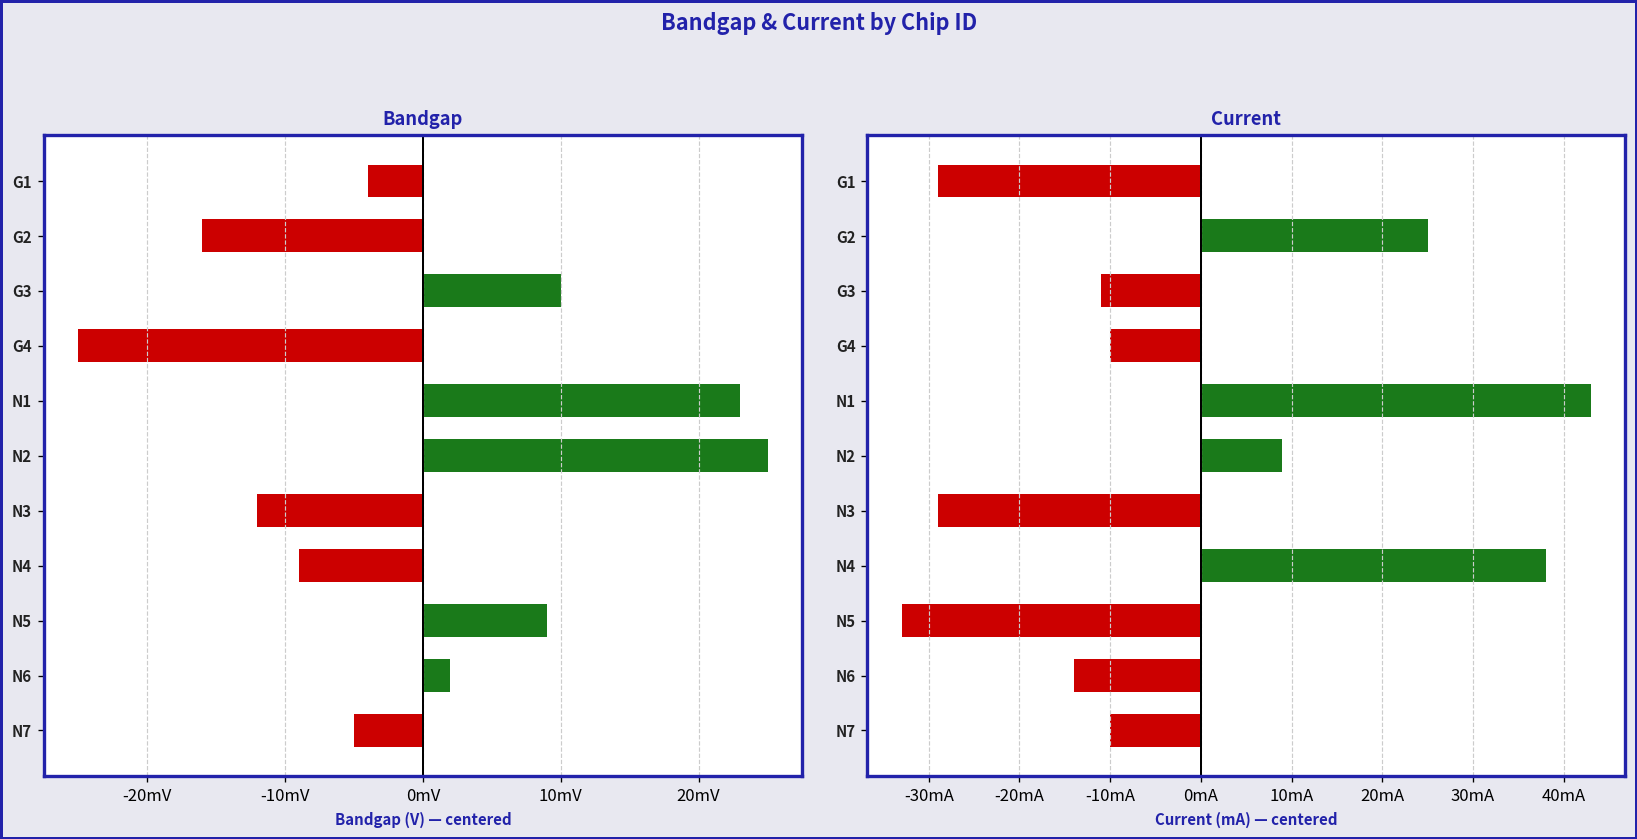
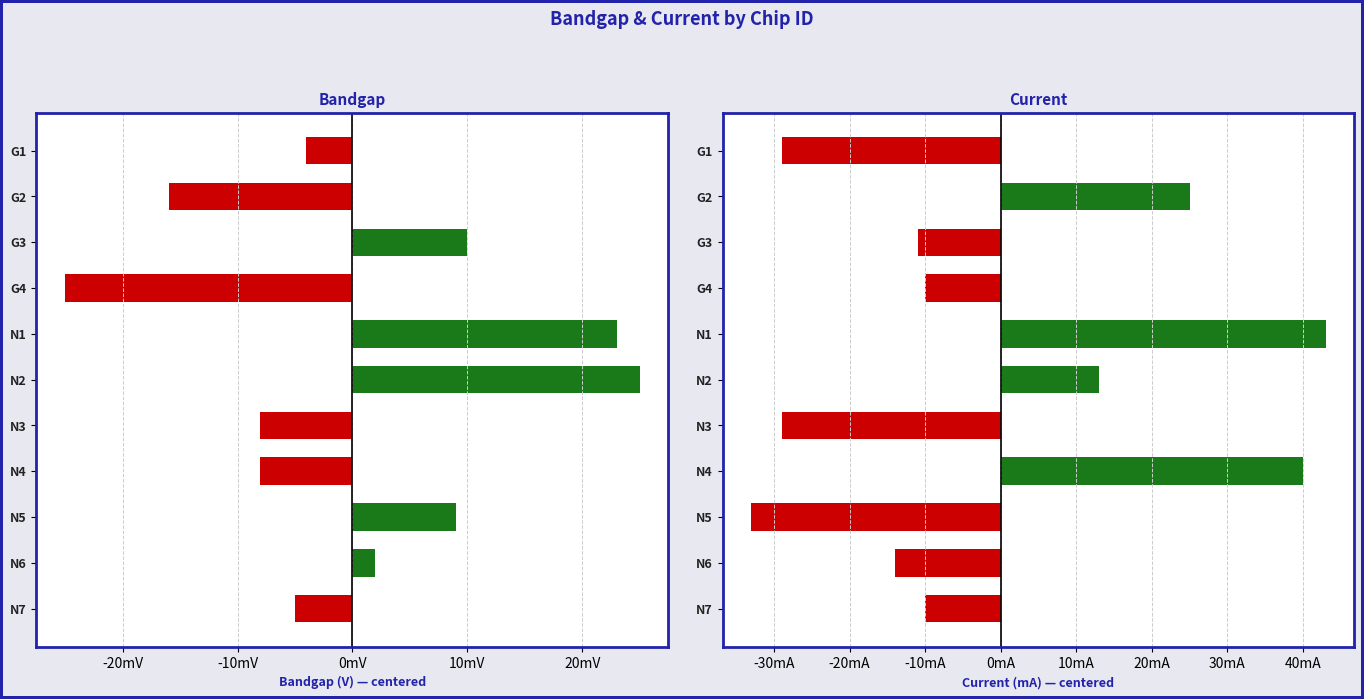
  {
    "Bandgap": {
      "G1": "-4.0mV",
      "G2": "-16.0mV",
      "G3": "10.0mV",
      "G4": "-25.0mV",
      "N1": "23.0mV",
      "N2": "25.0mV",
-     "N3": "-12.0mV",
-     "N4": "-9.0mV",
+     "N3": "-8.0mV",
+     "N4": "-8.0mV",
      "N5": "9.0mV",
      "N6": "2.0mV",
      "N7": "-5.0mV"
    },
    "Current": {
      "G1": "-29mA",
      "G2": "25mA",
      "G3": "-11mA",
      "G4": "-10mA",
      "N1": "43mA",
-     "N2": "9mA",
+     "N2": "13mA",
      "N3": "-29mA",
-     "N4": "38mA",
+     "N4": "40mA",
      "N5": "-33mA",
      "N6": "-14mA",
      "N7": "-10mA"
    }
  }
